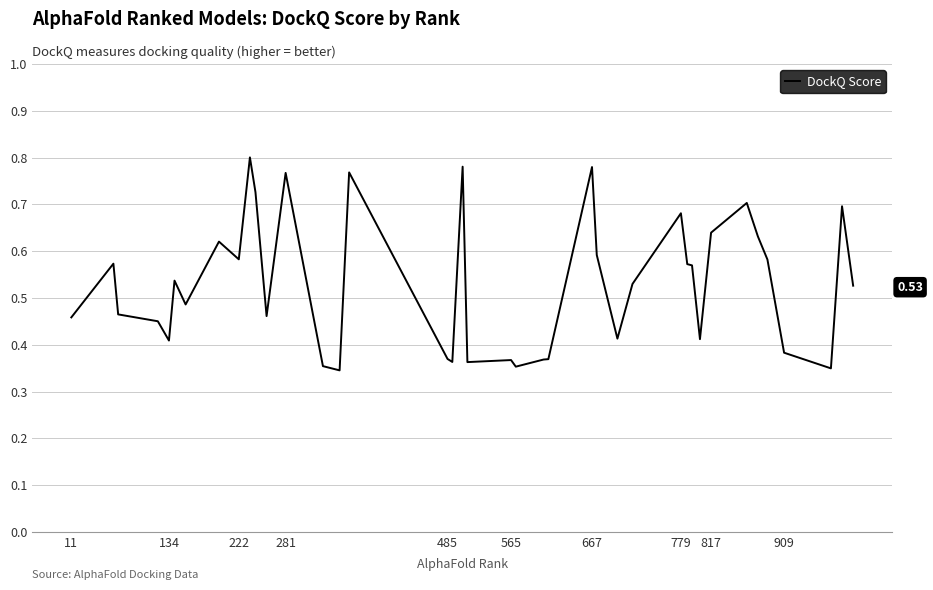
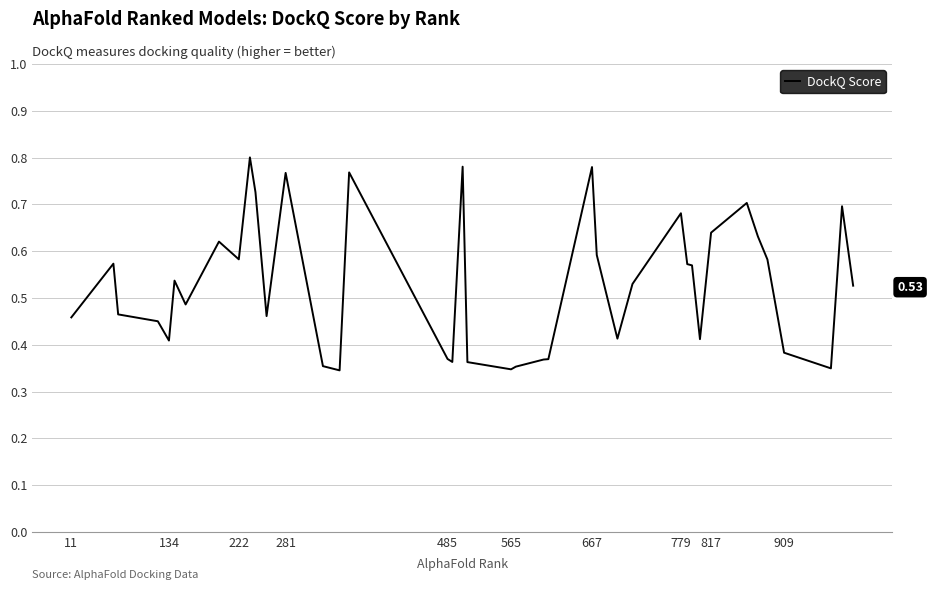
  {
    "11": 0.46,
    "134": 0.41,
    "222": 0.58,
    "281": 0.77,
    "485": 0.37,
-   "565": 0.37,
+   "565": 0.35,
    "667": 0.78,
    "779": 0.68,
    "817": 0.64,
    "909": 0.38
  }
